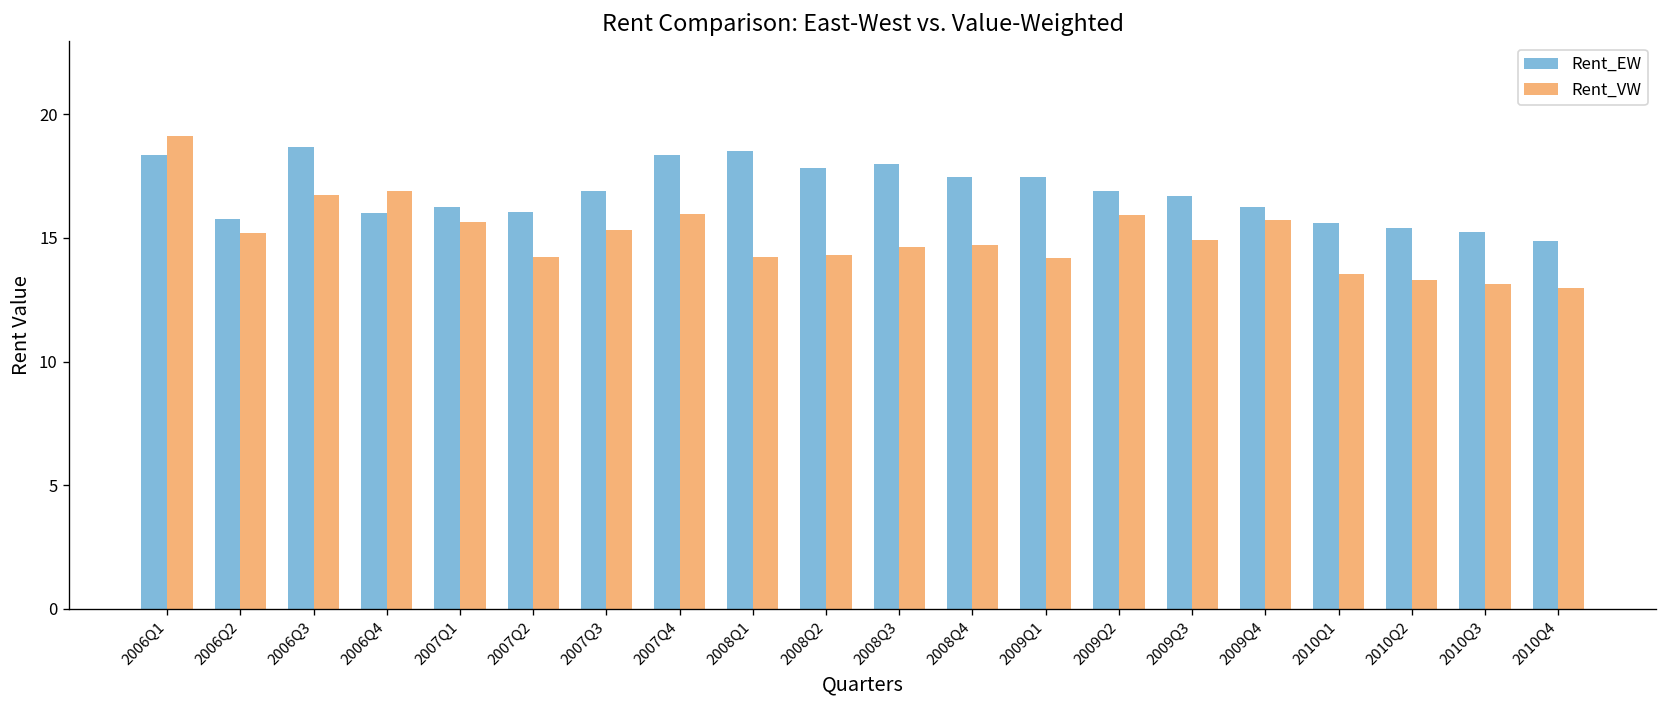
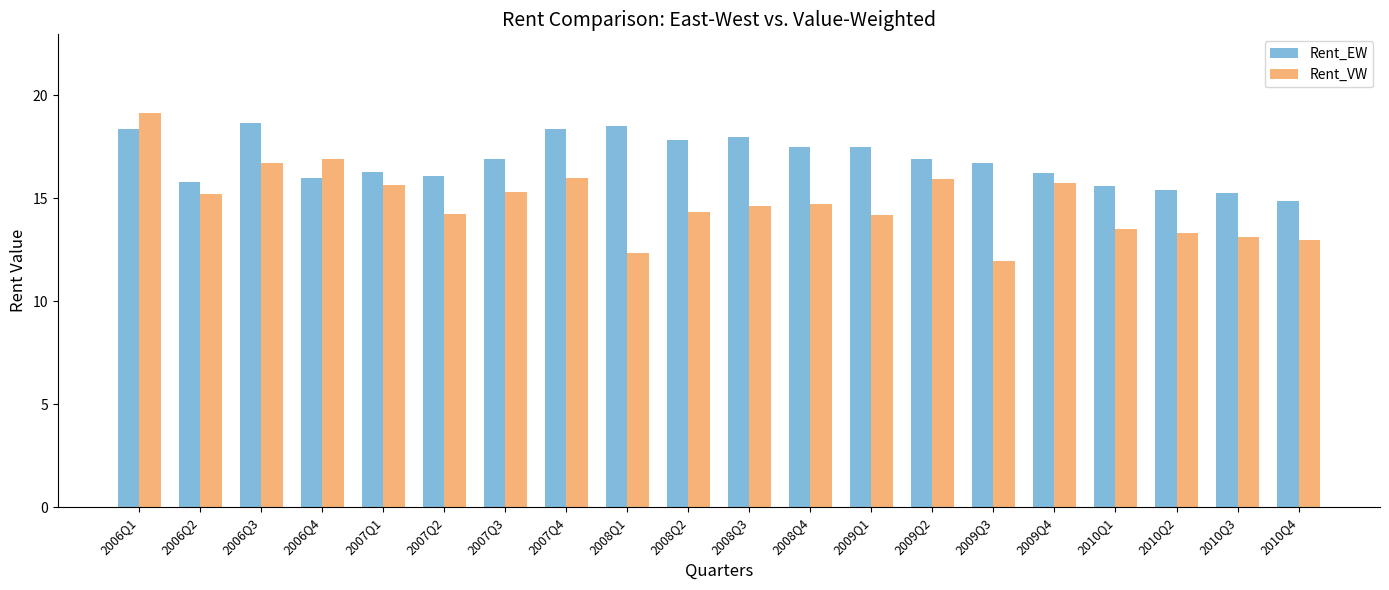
  {
    "Rent_EW": {
      "2006Q1": 18.4,
      "2006Q2": 15.8,
      "2006Q3": 18.7,
      "2006Q4": 16.0,
      "2007Q1": 16.3,
      "2007Q2": 16.1,
      "2007Q3": 16.9,
      "2007Q4": 18.4,
      "2008Q1": 18.5,
      "2008Q2": 17.8,
      "2008Q3": 18.0,
      "2008Q4": 17.5,
      "2009Q1": 17.5,
      "2009Q2": 16.9,
      "2009Q3": 16.7,
      "2009Q4": 16.2,
      "2010Q1": 15.6,
      "2010Q2": 15.4,
      "2010Q3": 15.2,
      "2010Q4": 14.9
    },
    "Rent_VW": {
      "2006Q1": 19.1,
      "2006Q2": 15.2,
      "2006Q3": 16.7,
      "2006Q4": 16.9,
      "2007Q1": 15.6,
      "2007Q2": 14.2,
      "2007Q3": 15.3,
      "2007Q4": 16.0,
-     "2008Q1": 14.2,
+     "2008Q1": 12.3,
      "2008Q2": 14.3,
      "2008Q3": 14.6,
      "2008Q4": 14.7,
      "2009Q1": 14.2,
      "2009Q2": 15.9,
-     "2009Q3": 14.9,
+     "2009Q3": 12.0,
      "2009Q4": 15.7,
      "2010Q1": 13.5,
      "2010Q2": 13.3,
      "2010Q3": 13.1,
      "2010Q4": 13.0
    }
  }
